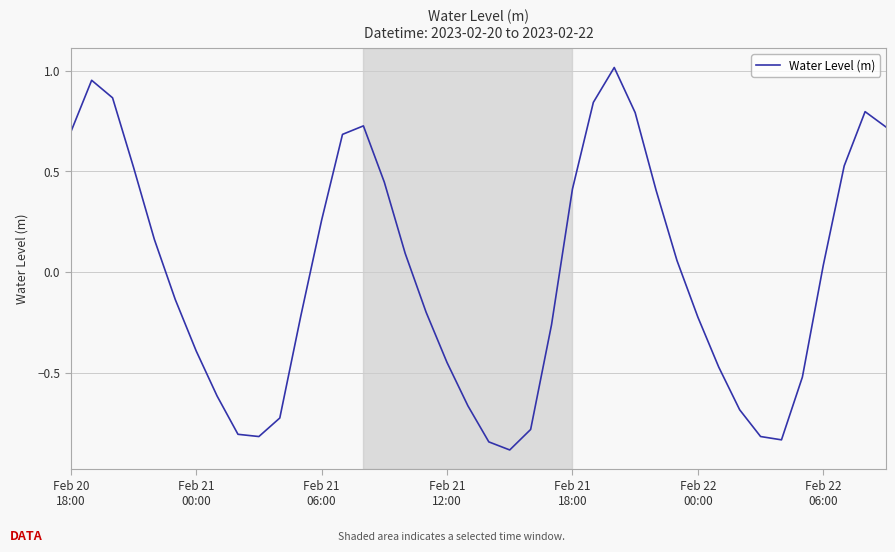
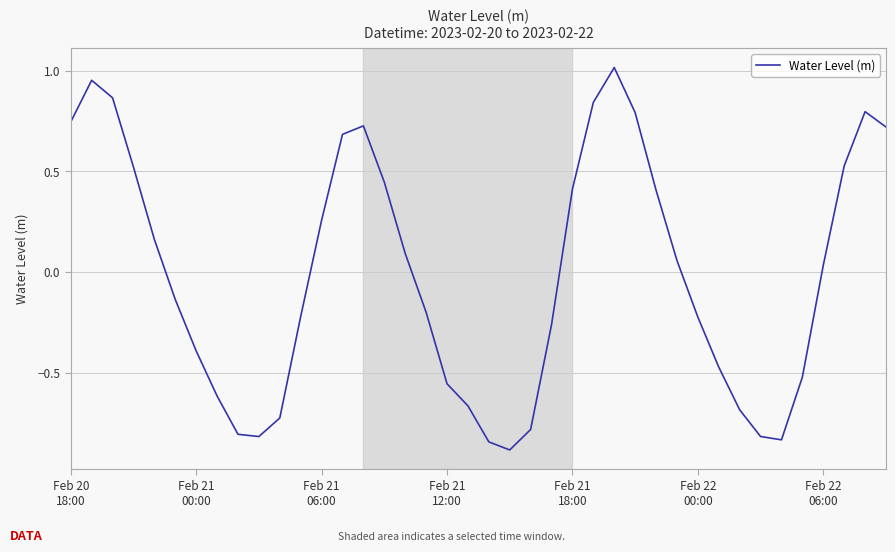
  {
-   "Feb 20 18:00": 0.69,
+   "Feb 20 18:00": 0.74,
    "Feb 21 00:00": -0.39,
    "Feb 21 06:00": 0.26,
-   "Feb 21 12:00": -0.45,
+   "Feb 21 12:00": -0.56,
    "Feb 21 18:00": 0.41,
    "Feb 22 00:00": -0.22,
    "Feb 22 06:00": 0.03
  }
